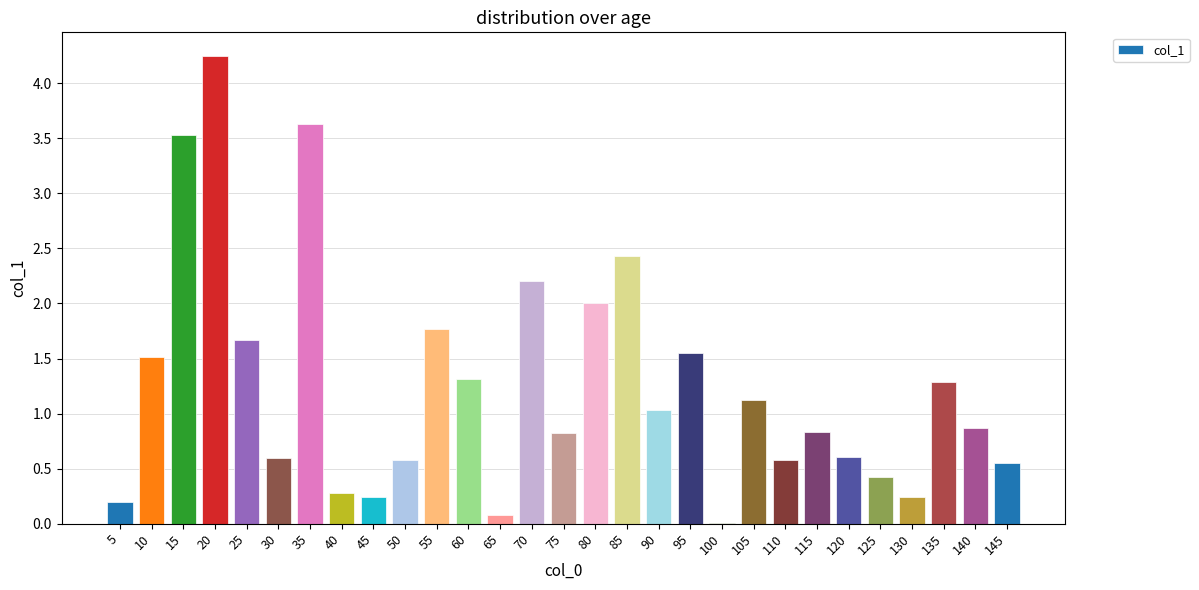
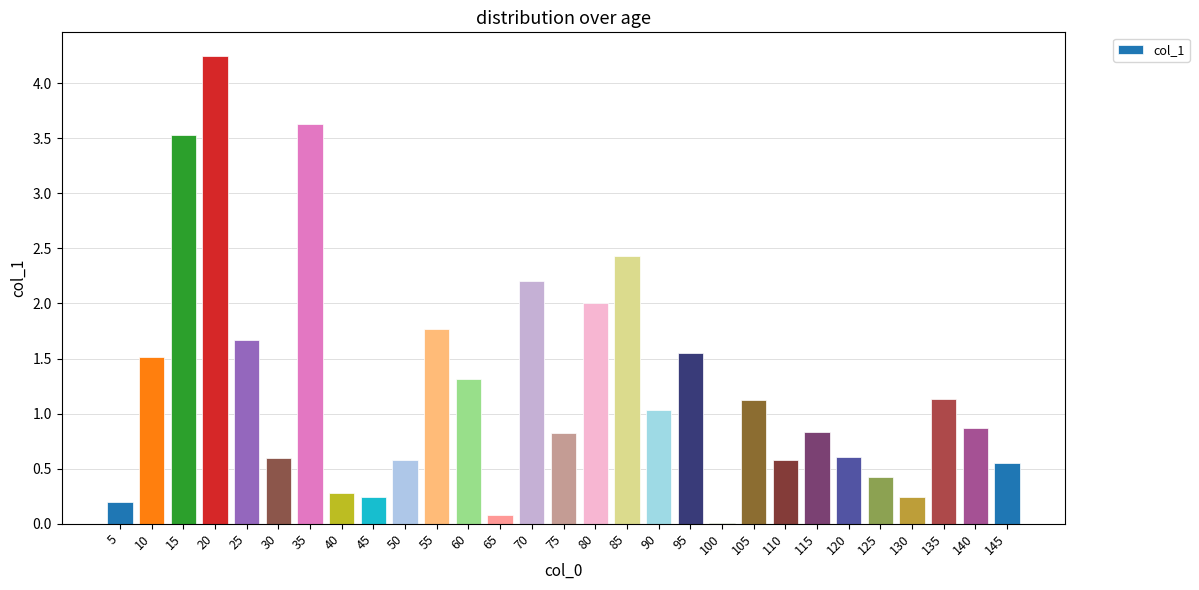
  {
    "5": 0.20,
    "10": 1.52,
    "15": 3.53,
    "20": 4.25,
    "25": 1.67,
    "30": 0.60,
    "35": 3.63,
    "40": 0.27,
    "45": 0.24,
    "50": 0.58,
    "55": 1.76,
    "60": 1.32,
    "65": 0.08,
    "70": 2.20,
    "75": 0.83,
    "80": 2.00,
    "85": 2.43,
    "90": 1.03,
    "95": 1.55,
    "105": 1.13,
    "110": 0.58,
    "115": 0.83,
    "120": 0.61,
    "125": 0.42,
    "130": 0.24,
-   "135": 1.28,
+   "135": 1.13,
    "140": 0.87,
    "145": 0.55
  }
